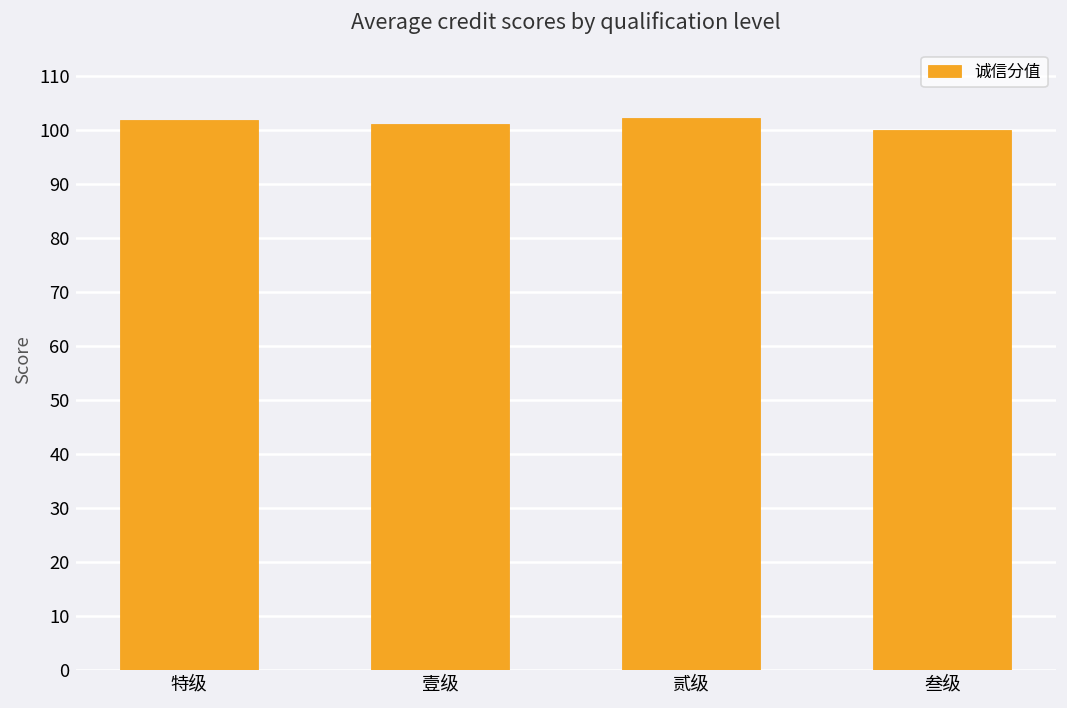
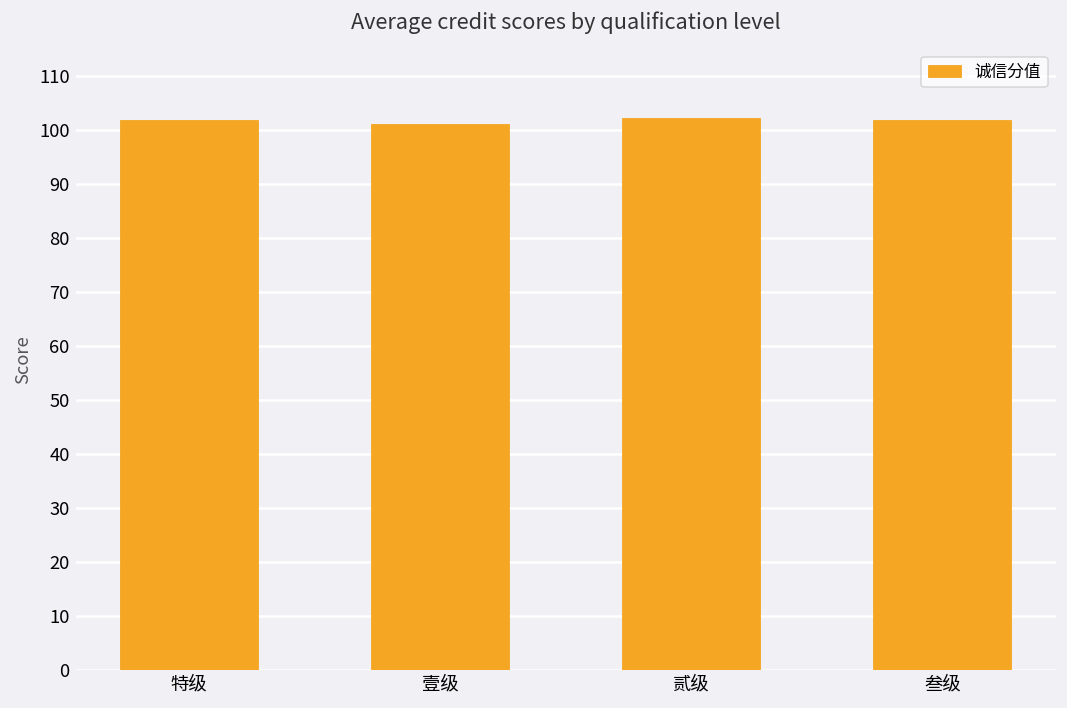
  {
    "特级": 102,
    "壹级": 101,
    "贰级": 102,
-   "叁级": 100
+   "叁级": 102
  }
